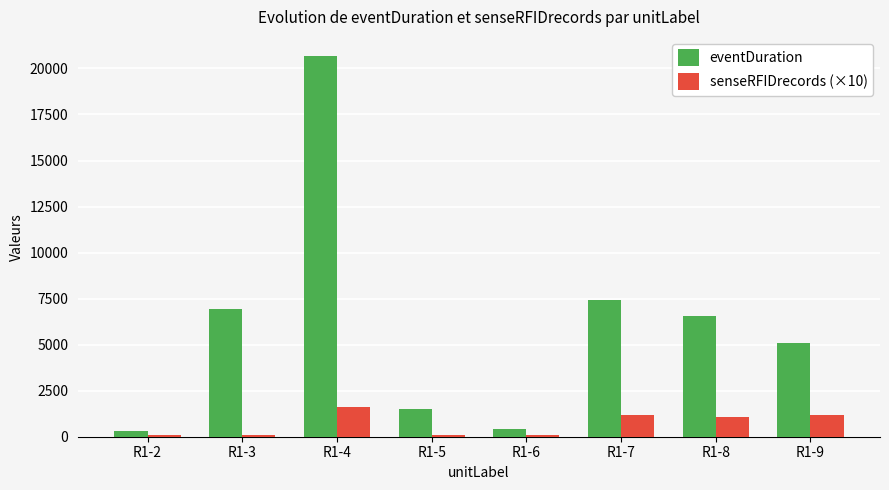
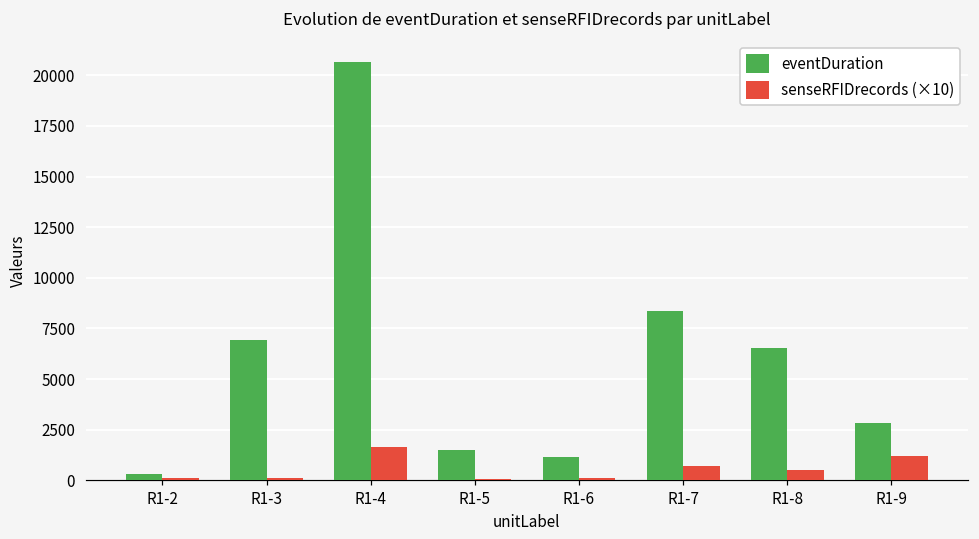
  {
    "eventDuration": {
      "R1-2": 300,
      "R1-3": 6900,
      "R1-4": 20700,
      "R1-5": 1500,
-     "R1-6": 400,
-     "R1-7": 7400,
+     "R1-6": 1200,
+     "R1-7": 8400,
      "R1-8": 6600,
-     "R1-9": 5100
+     "R1-9": 2800
    },
    "senseRFIDrecords (×10)": {
      "R1-4": 1600,
-     "R1-7": 1200,
-     "R1-8": 1100,
+     "R1-7": 700,
+     "R1-8": 500,
      "R1-9": 1200
    }
  }
